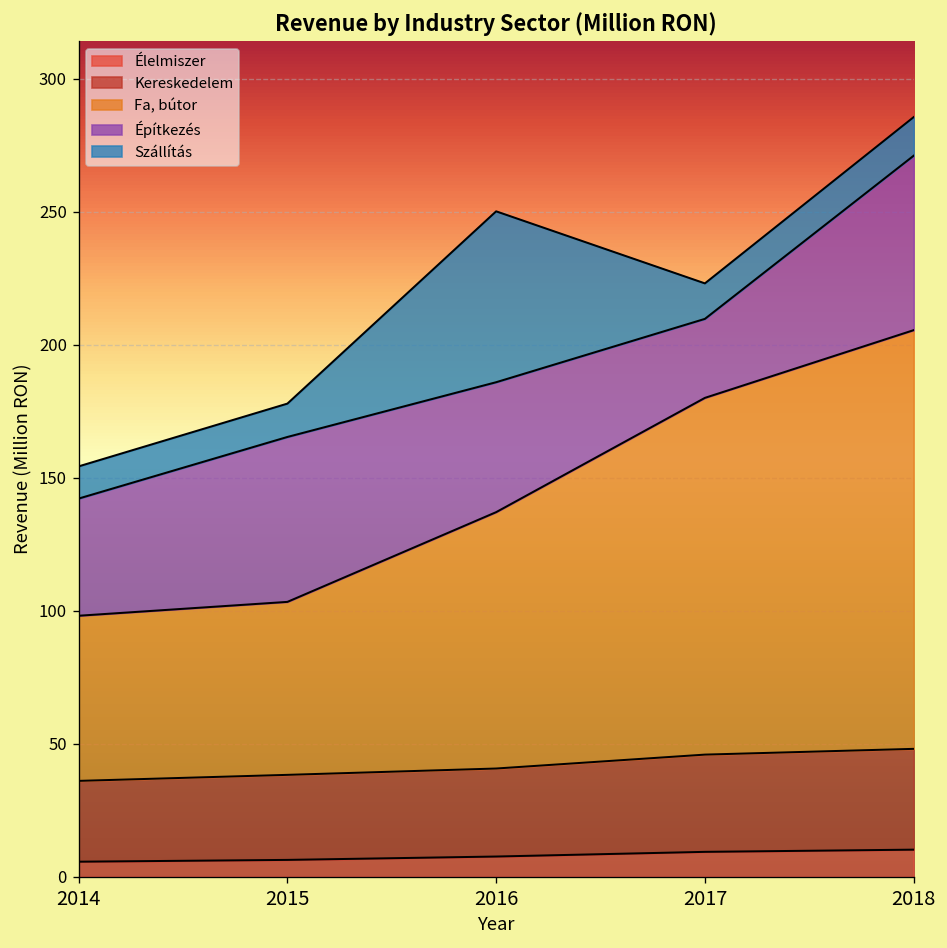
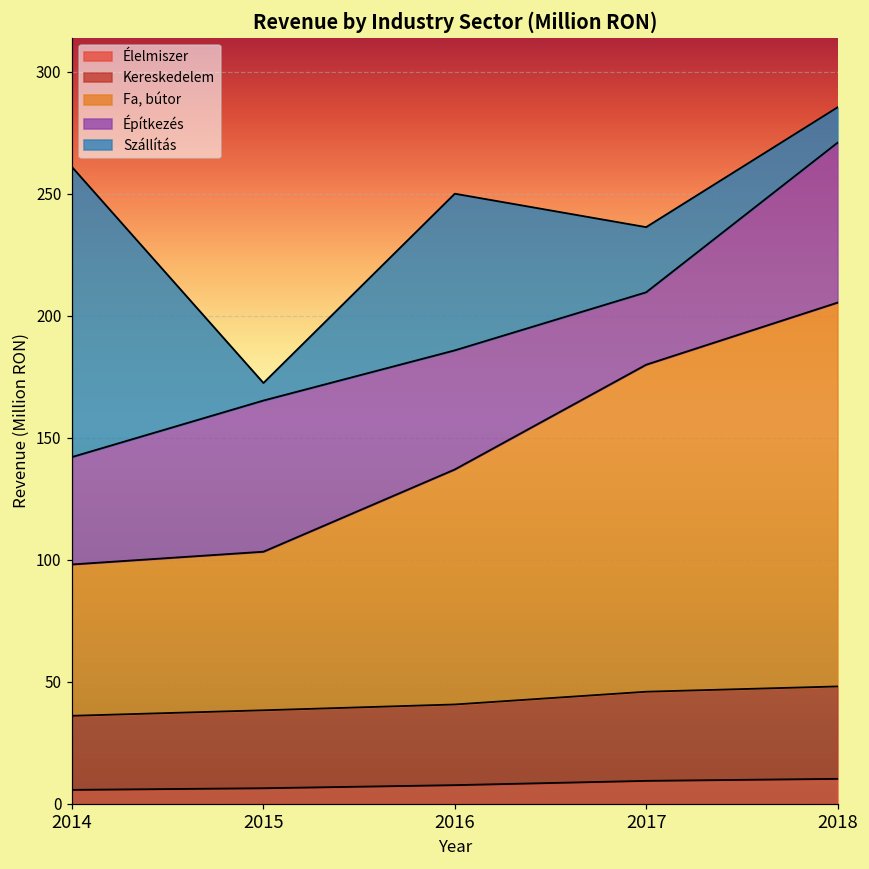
  {
    "Építkezés": {
      "2014": 44,
      "2015": 62,
      "2016": 49,
      "2017": 30,
      "2018": 66
    },
    "Szállítás": {
-     "2014": 12,
-     "2015": 13,
+     "2014": 119,
+     "2015": 7,
      "2016": 64,
-     "2017": 13,
+     "2017": 27,
      "2018": 15
    }
  }
